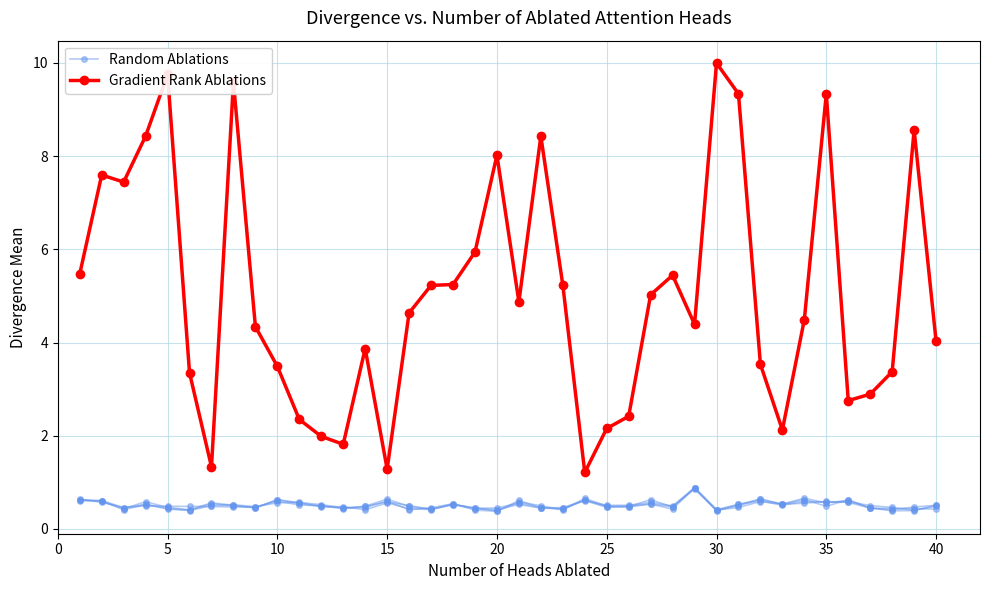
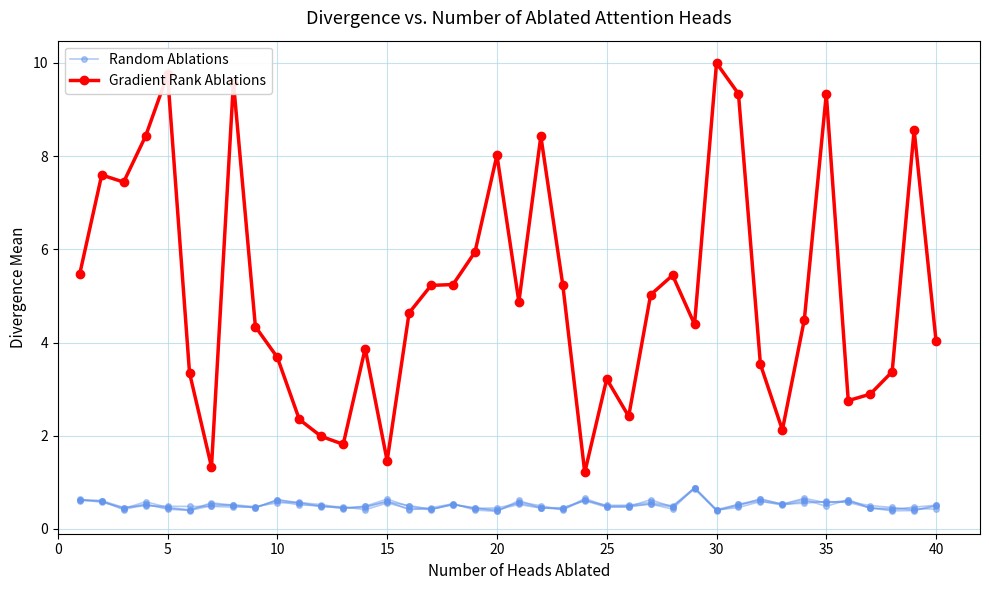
  {
    "Gradient Rank Ablations": {
-     "10": 3.5,
-     "15": 1.3,
+     "10": 3.7,
+     "15": 1.5,
      "20": 8.0,
-     "25": 2.2,
+     "25": 3.2,
      "30": 10.0,
      "35": 9.3,
      "40": 4.0
    }
  }
